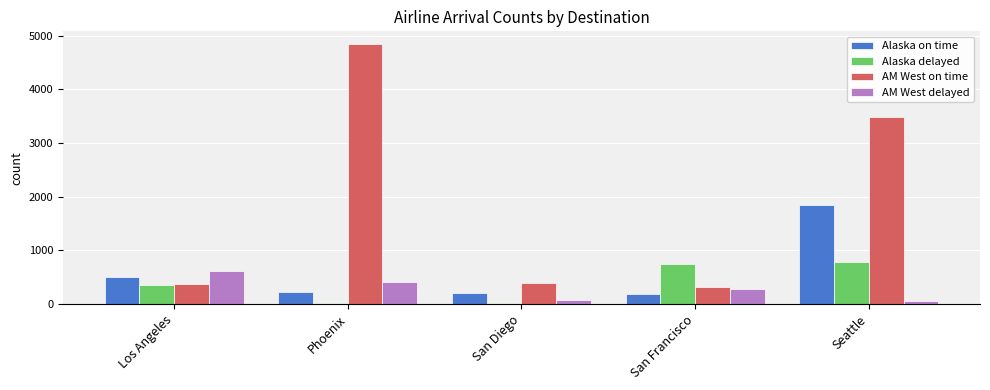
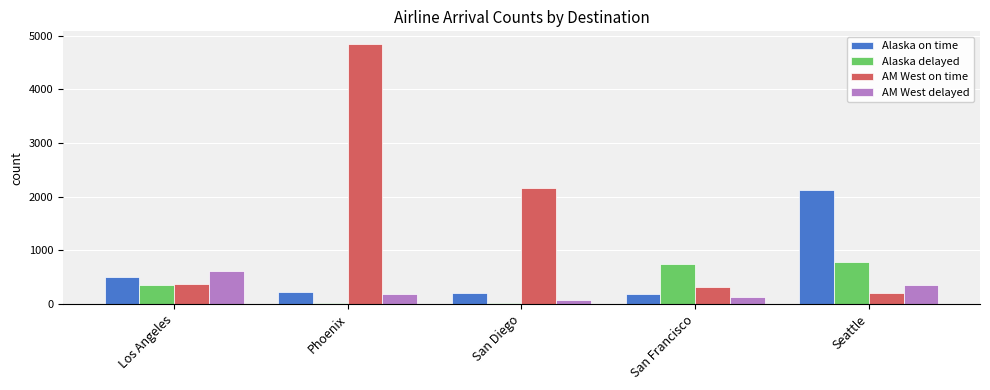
  {
    "Alaska on time": {
      "Los Angeles": 500,
      "Phoenix": 200,
      "San Diego": 200,
      "San Francisco": 200,
-     "Seattle": 1800
+     "Seattle": 2100
    },
    "Alaska delayed": {
      "Los Angeles": 400,
      "San Francisco": 800,
      "Seattle": 800
    },
    "AM West on time": {
      "Los Angeles": 400,
      "Phoenix": 4800,
-     "San Diego": 400,
+     "San Diego": 2200,
      "San Francisco": 300,
-     "Seattle": 3500
+     "Seattle": 200
    },
    "AM West delayed": {
      "Los Angeles": 600,
-     "Phoenix": 400,
+     "Phoenix": 200,
      "San Diego": 100,
-     "San Francisco": 300,
-     "Seattle": 100
+     "San Francisco": 100,
+     "Seattle": 300
    }
  }
